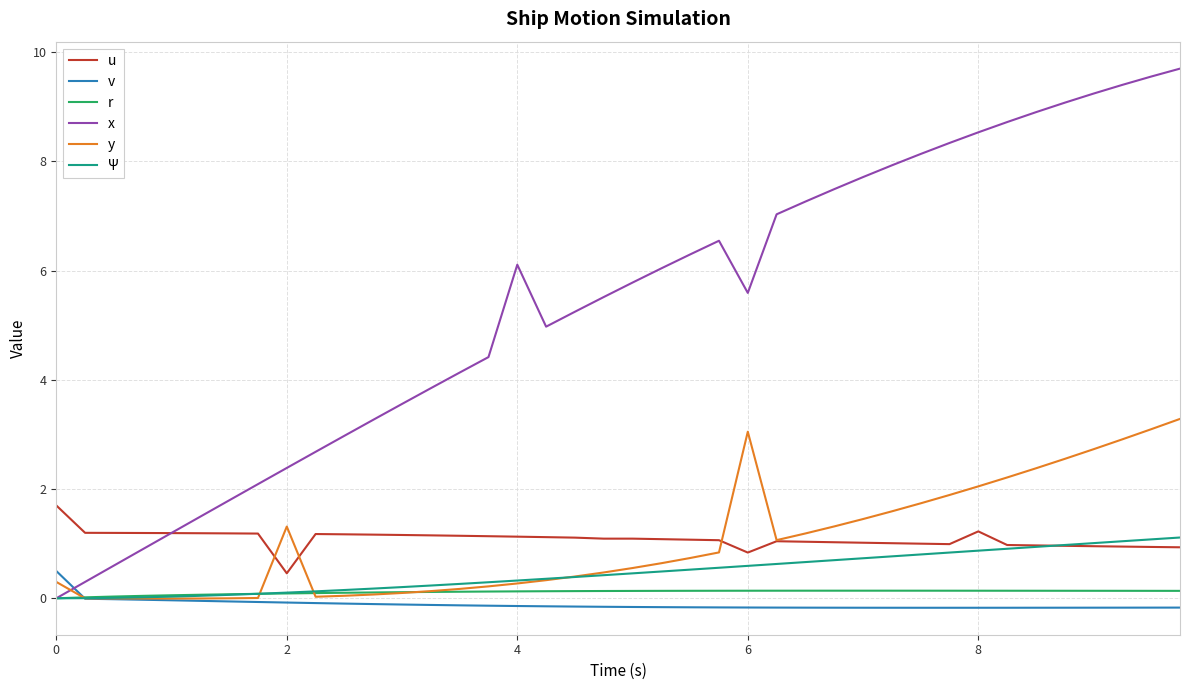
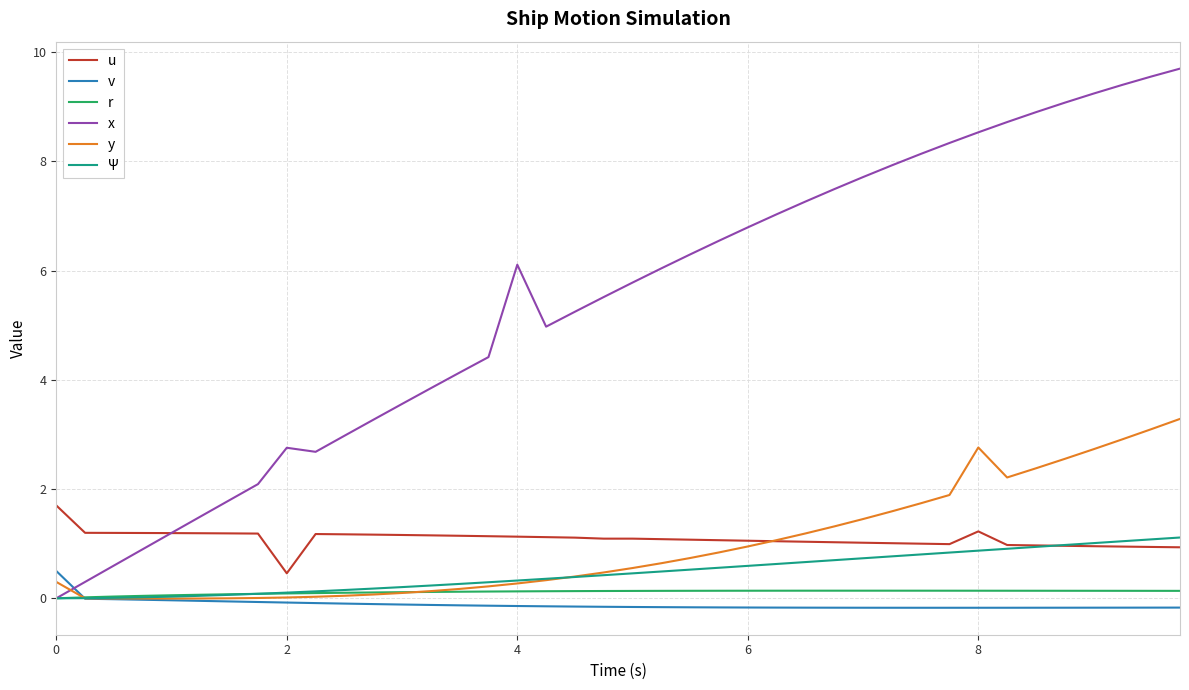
  {
    "u": {
      "0": 1.7,
      "2": 0.5,
      "4": 1.1,
-     "6": 0.8,
+     "6": 1.1,
      "8": 1.2
    },
    "v": {
      "0": 0.5,
      "2": -0.1,
      "4": -0.1,
      "6": -0.2,
      "8": -0.2
    },
    "x": {
-     "2": 2.4,
+     "2": 2.8,
      "4": 6.1,
-     "6": 5.6,
+     "6": 6.8,
      "8": 8.5
    },
    "y": {
      "0": 0.3,
-     "2": 1.3,
+     "2": 0.0,
      "4": 0.3,
-     "6": 3.0,
-     "8": 2.0
+     "6": 0.9,
+     "8": 2.8
    }
  }
